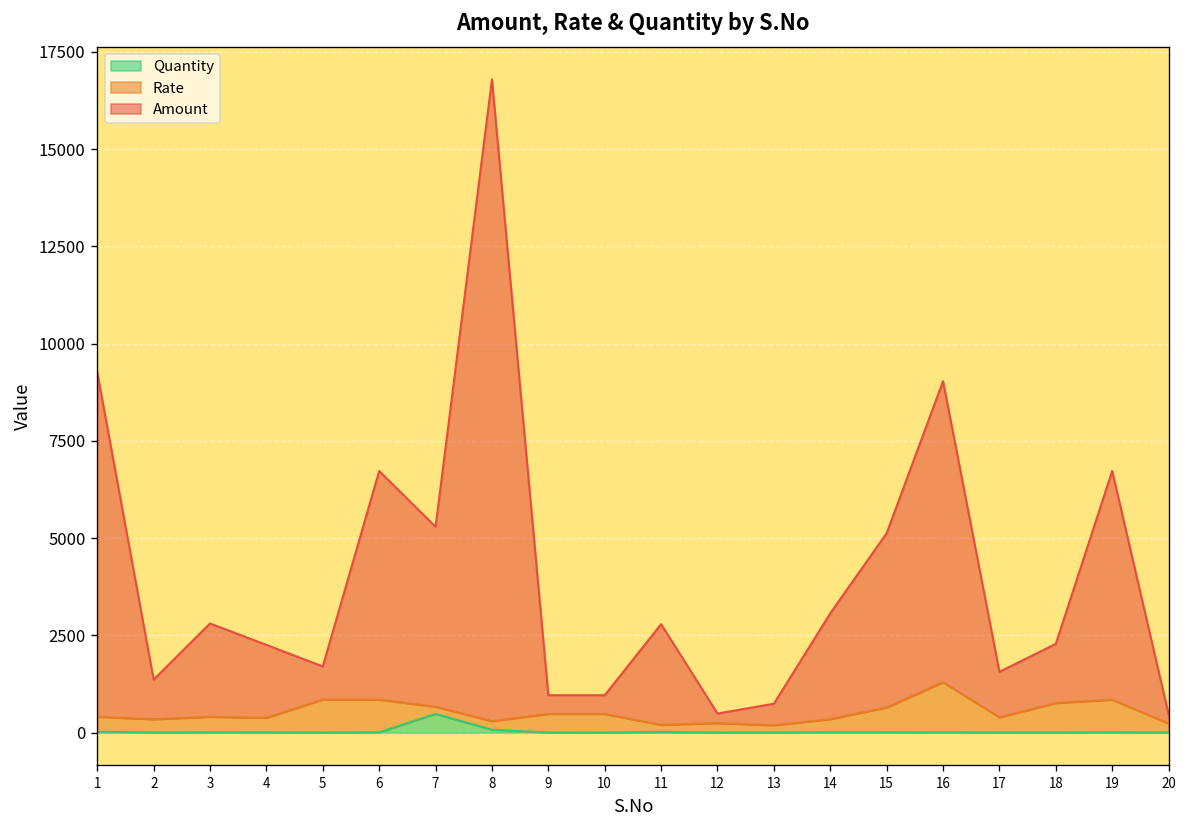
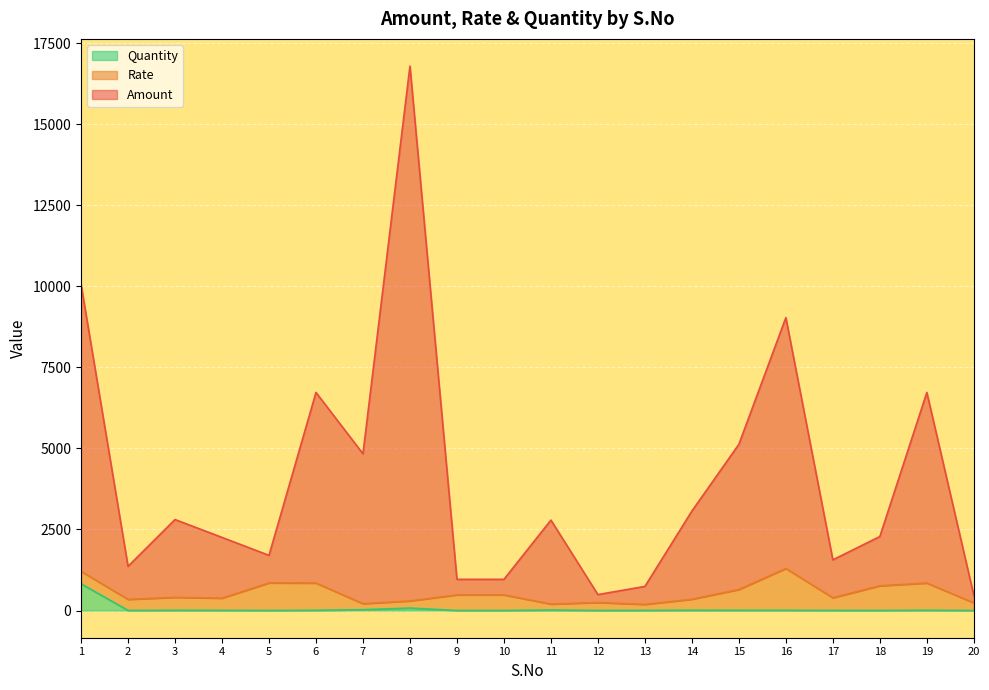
  {
    "Quantity": {
-     "1": 0,
+     "1": 800,
      "2": 0,
      "3": 0,
      "4": 0,
      "5": 0,
      "6": 0,
-     "7": 500,
+     "7": 0,
      "8": 100,
      "9": 0,
      "10": 0,
      "11": 0,
      "12": 0,
      "13": 0,
      "14": 0,
      "15": 0,
      "16": 0,
      "17": 0,
      "18": 0,
      "19": 0,
      "20": 0
    }
  }
